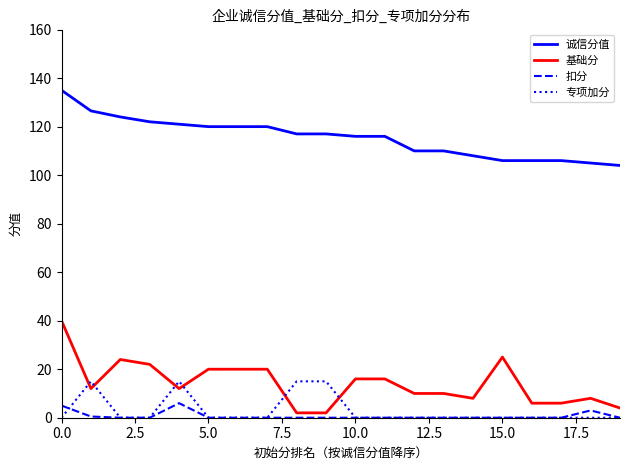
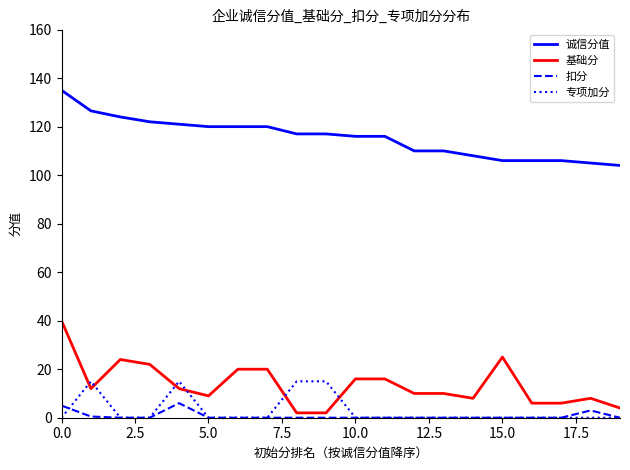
  {
    "基础分": {
      "0.0": 40,
-     "5.0": 20,
+     "5.0": 9,
      "10.0": 16,
      "15.0": 25
    }
  }
